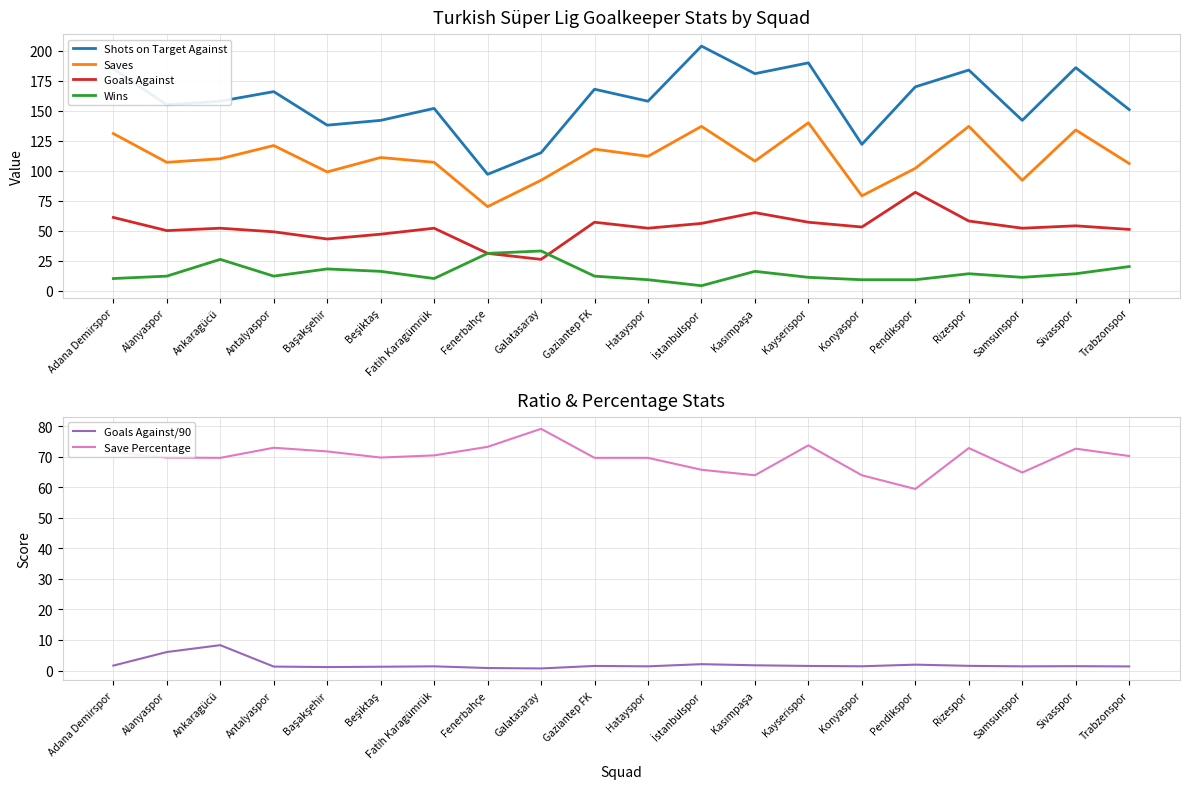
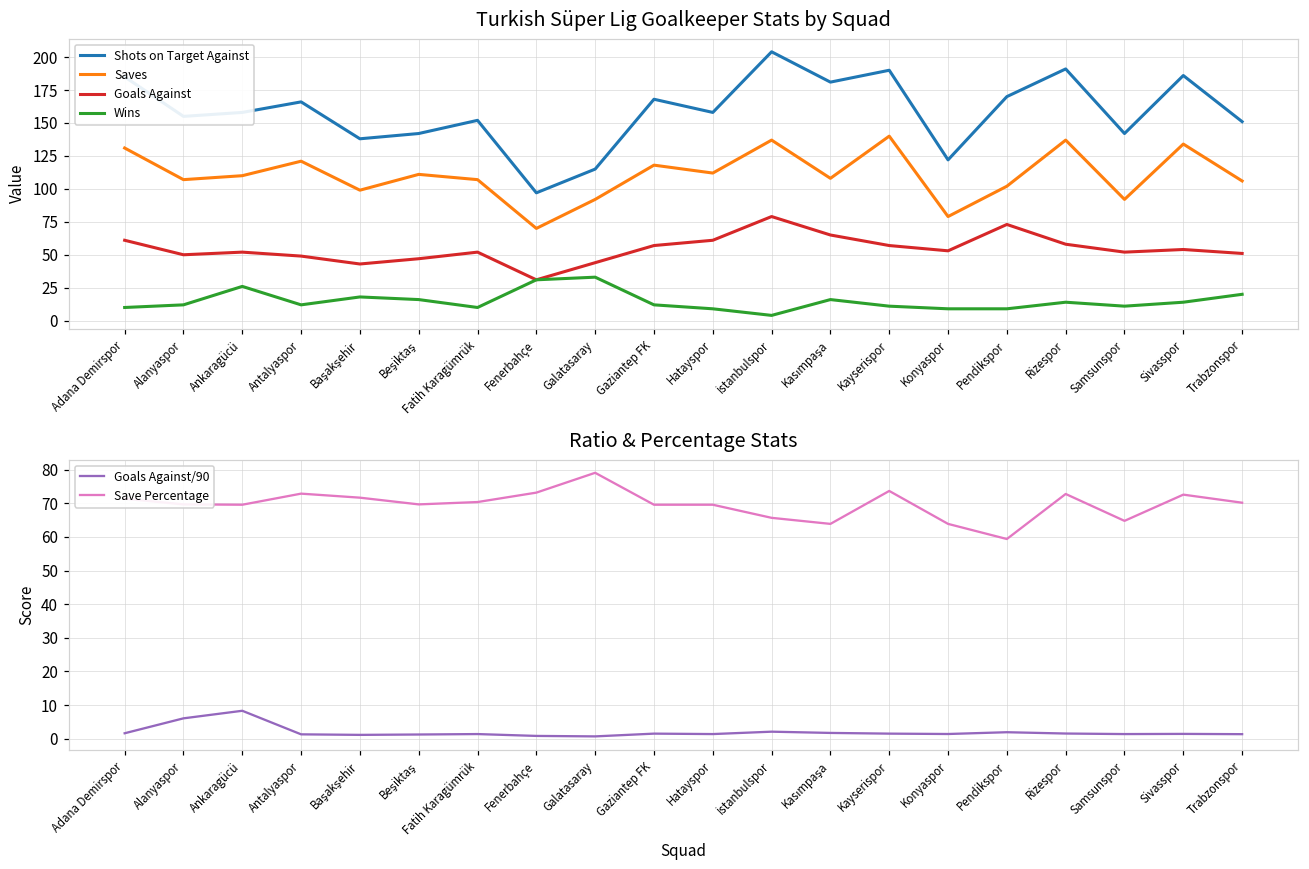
  {
    "Turkish Süper Lig Goalkeeper Stats by Squad": {
      "Shots on Target Against": {
        "Antalyaspor": 166,
        "Başakşehir": 138,
        "Beşiktaş": 142,
        "Fatih Karagümrük": 152,
        "Fenerbahçe": 97,
        "Galatasaray": 115,
        "Gaziantep FK": 168,
        "Hatayspor": 158,
        "İstanbulspor": 204,
        "Kasımpaşa": 181,
        "Kayserispor": 190,
        "Konyaspor": 122,
        "Pendikspor": 170,
-       "Rizespor": 184,
+       "Rizespor": 191,
        "Samsunspor": 142,
        "Sivasspor": 186,
        "Trabzonspor": 151
      },
      "Saves": {
        "Adana Demirspor": 131,
        "Alanyaspor": 107,
        "Ankaragücü": 110,
        "Antalyaspor": 121,
        "Başakşehir": 99,
        "Beşiktaş": 111,
        "Fatih Karagümrük": 107,
        "Fenerbahçe": 70,
        "Galatasaray": 92,
        "Gaziantep FK": 118,
        "Hatayspor": 112,
        "İstanbulspor": 137,
        "Kasımpaşa": 108,
        "Kayserispor": 140,
        "Konyaspor": 79,
        "Pendikspor": 102,
        "Rizespor": 137,
        "Samsunspor": 92,
        "Sivasspor": 134,
        "Trabzonspor": 106
      },
      "Goals Against": {
        "Adana Demirspor": 61,
        "Alanyaspor": 50,
        "Ankaragücü": 52,
        "Antalyaspor": 49,
        "Başakşehir": 43,
        "Beşiktaş": 47,
        "Fatih Karagümrük": 52,
-       "Galatasaray": 26,
+       "Galatasaray": 44,
        "Gaziantep FK": 57,
-       "Hatayspor": 52,
-       "İstanbulspor": 56,
+       "Hatayspor": 61,
+       "İstanbulspor": 79,
        "Kasımpaşa": 65,
        "Kayserispor": 57,
        "Konyaspor": 53,
-       "Pendikspor": 82,
+       "Pendikspor": 73,
        "Rizespor": 58,
        "Samsunspor": 52,
        "Sivasspor": 54,
        "Trabzonspor": 51
      },
      "Wins": {
        "Adana Demirspor": 10,
        "Alanyaspor": 12,
        "Ankaragücü": 26,
        "Antalyaspor": 12,
        "Başakşehir": 18,
        "Beşiktaş": 16,
        "Fatih Karagümrük": 10,
        "Galatasaray": 33,
        "Gaziantep FK": 12,
        "Hatayspor": 9,
        "İstanbulspor": 4,
        "Kasımpaşa": 16,
        "Kayserispor": 11,
        "Konyaspor": 9,
        "Pendikspor": 9,
        "Rizespor": 14,
        "Samsunspor": 11,
        "Sivasspor": 14,
        "Trabzonspor": 20
      }
    },
    "Ratio & Percentage Stats": {
      "Goals Against/90": {
        "Adana Demirspor": 2,
        "Alanyaspor": 6,
        "Ankaragücü": 8,
        "Antalyaspor": 1,
        "Başakşehir": 1,
        "Beşiktaş": 1,
        "Fatih Karagümrük": 1,
        "Fenerbahçe": 1,
        "Galatasaray": 1,
        "Gaziantep FK": 2,
        "Hatayspor": 1,
        "İstanbulspor": 2,
        "Kasımpaşa": 2,
        "Kayserispor": 2,
        "Konyaspor": 1,
        "Pendikspor": 2,
        "Rizespor": 2,
        "Samsunspor": 1,
        "Sivasspor": 1,
        "Trabzonspor": 1
      },
      "Save Percentage": {
        "Alanyaspor": 70,
        "Ankaragücü": 70,
        "Antalyaspor": 73,
        "Başakşehir": 72,
        "Beşiktaş": 70,
        "Fatih Karagümrük": 70,
        "Fenerbahçe": 73,
        "Galatasaray": 79,
        "Gaziantep FK": 70,
        "Hatayspor": 70,
        "İstanbulspor": 66,
        "Kasımpaşa": 64,
        "Kayserispor": 74,
        "Konyaspor": 64,
        "Pendikspor": 59,
        "Rizespor": 73,
        "Samsunspor": 65,
        "Sivasspor": 73,
        "Trabzonspor": 70
      }
    }
  }
